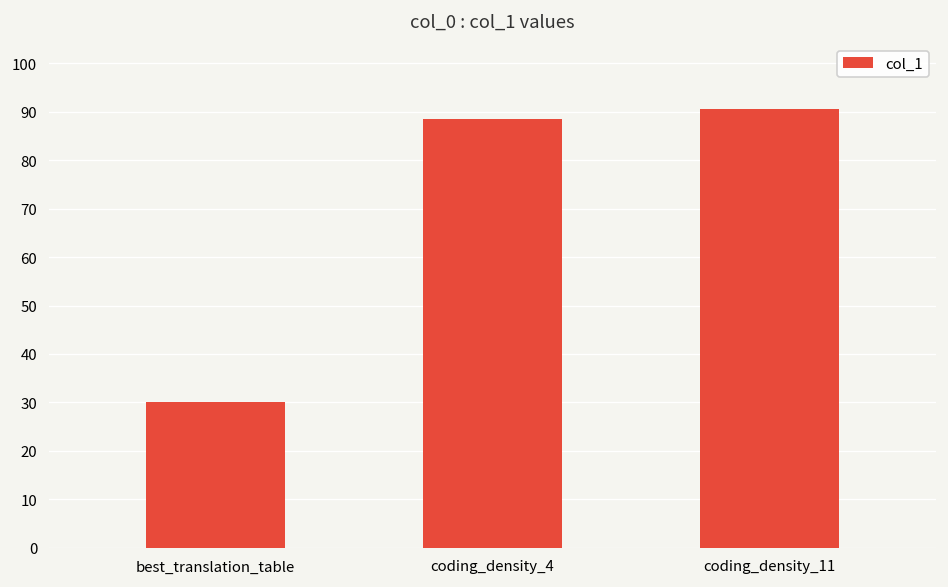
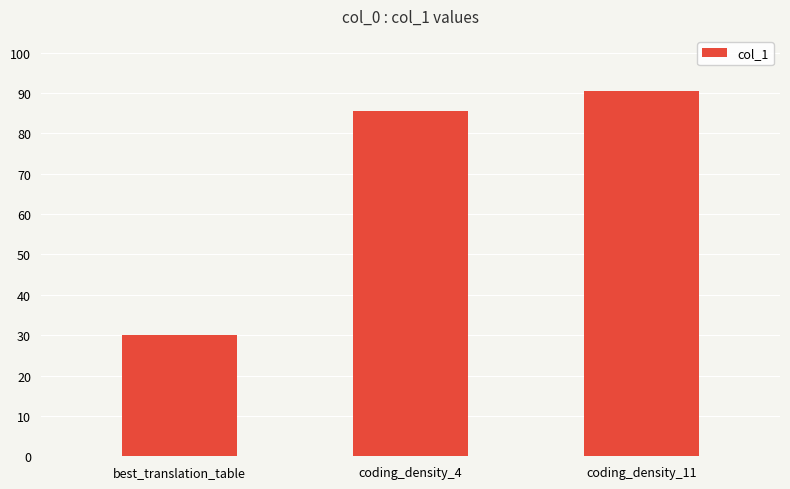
  {
    "best_translation_table": 30,
-   "coding_density_4": 88,
+   "coding_density_4": 86,
    "coding_density_11": 91
  }
